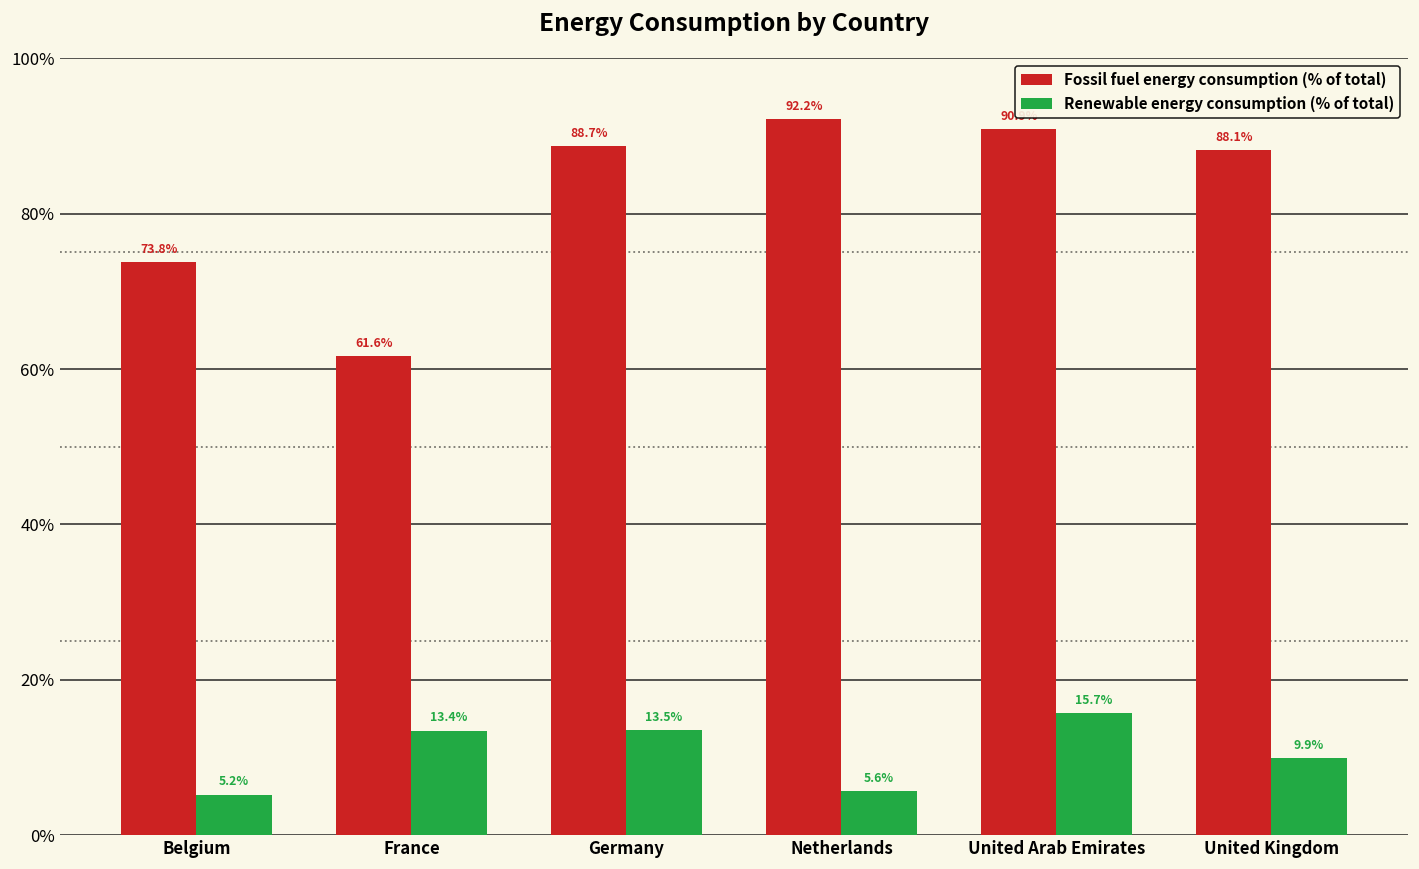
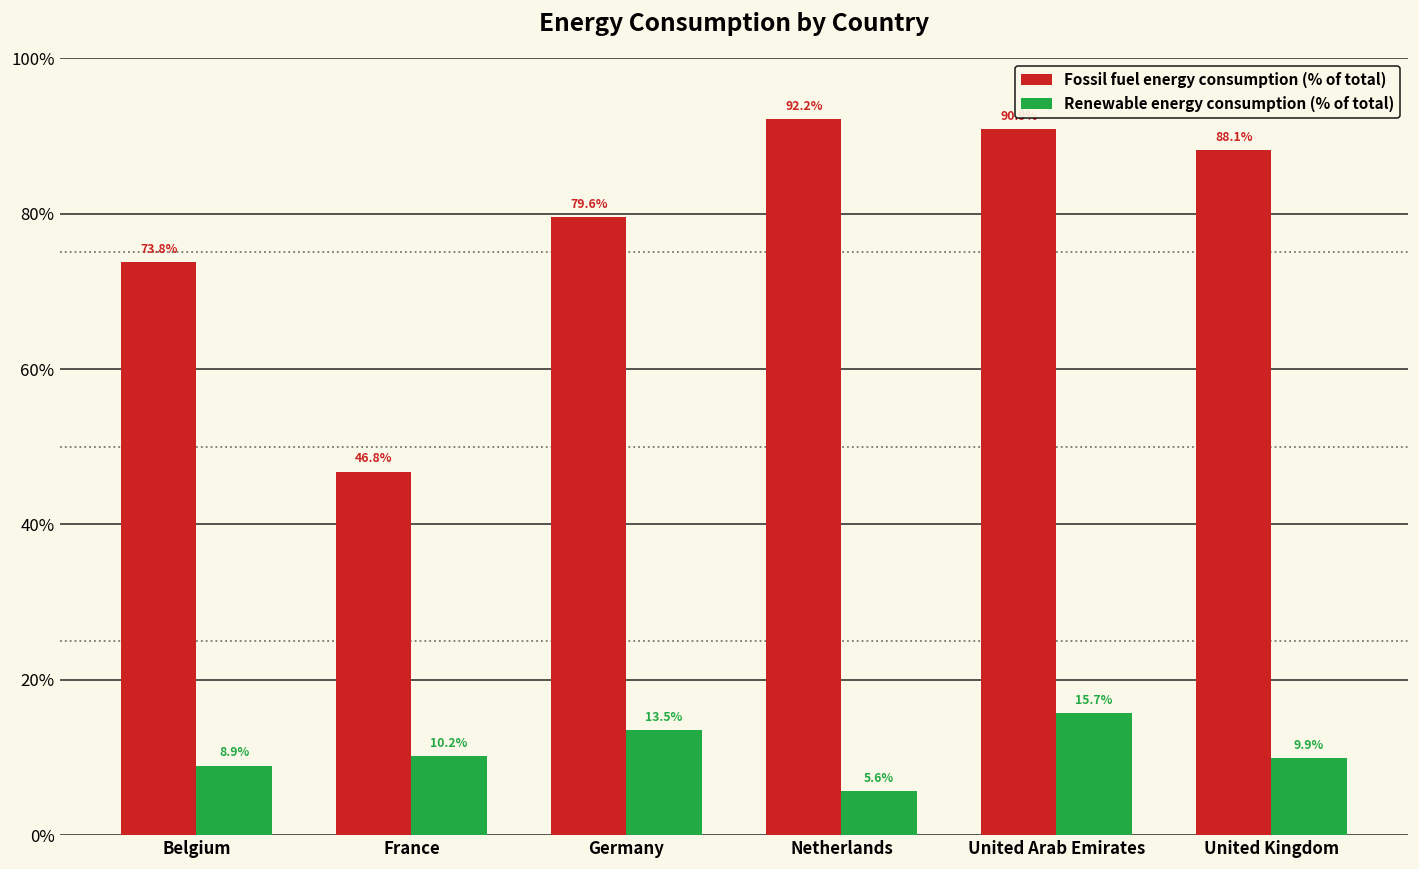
  {
    "Fossil fuel energy consumption (% of total)": {
      "Belgium": "73.8%",
-     "France": "61.6%",
-     "Germany": "88.7%",
+     "France": "46.8%",
+     "Germany": "79.6%",
      "Netherlands": "92.2%",
      "United Kingdom": "88.1%"
    },
    "Renewable energy consumption (% of total)": {
-     "Belgium": "5.2%",
-     "France": "13.4%",
+     "Belgium": "8.9%",
+     "France": "10.2%",
      "Germany": "13.5%",
      "Netherlands": "5.6%",
      "United Arab Emirates": "15.7%",
      "United Kingdom": "9.9%"
    }
  }
